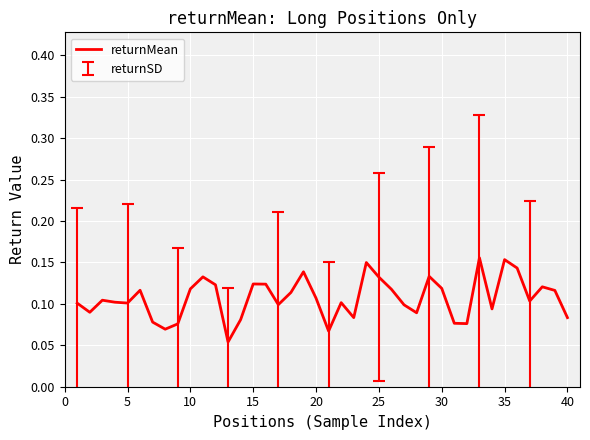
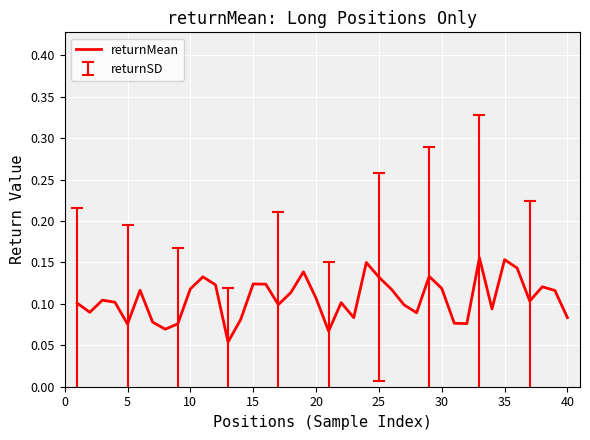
  {
    "returnMean": {
-     "5": 0.10,
+     "5": 0.08,
      "10": 0.12,
      "15": 0.12,
      "20": 0.11,
      "25": 0.13,
      "30": 0.12,
      "35": 0.15,
      "40": 0.08
    }
  }
